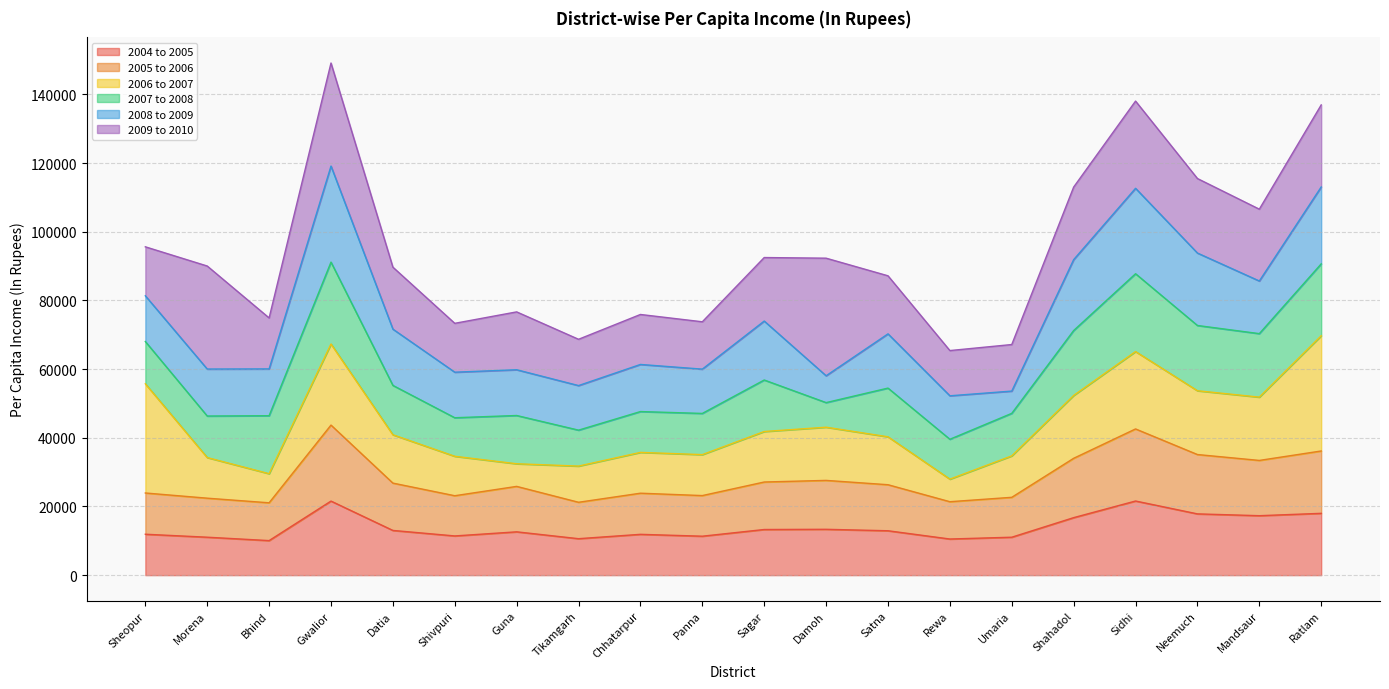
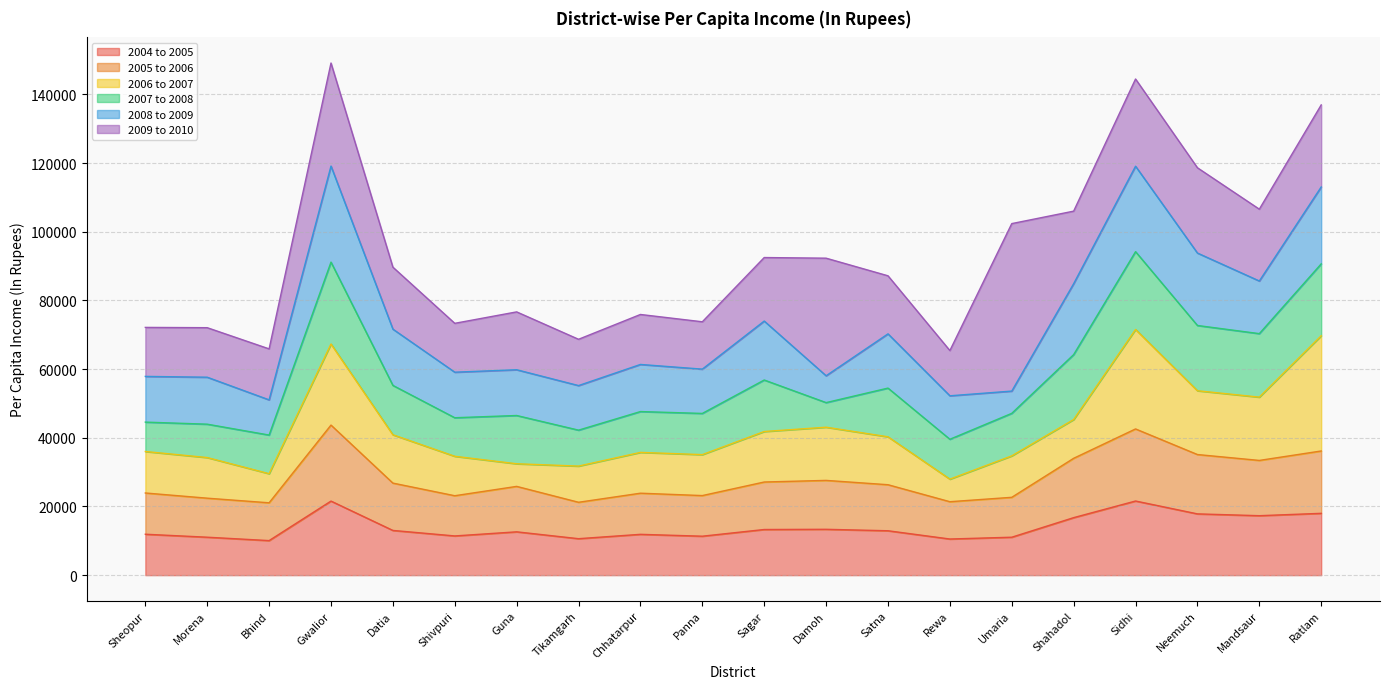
  {
    "2006 to 2007": {
-     "Sheopur": 32000,
+     "Sheopur": 12000,
      "Morena": 12000,
      "Bhind": 8000,
      "Gwalior": 24000,
      "Datia": 14000,
      "Shivpuri": 11000,
      "Guna": 7000,
      "Tikamgarh": 11000,
      "Chhatarpur": 12000,
      "Panna": 12000,
      "Sagar": 15000,
      "Damoh": 15000,
      "Satna": 14000,
      "Rewa": 7000,
      "Umaria": 12000,
-     "Shahadol": 18000,
-     "Sidhi": 23000,
+     "Shahadol": 11000,
+     "Sidhi": 29000,
      "Neemuch": 19000,
      "Mandsaur": 18000,
      "Ratlam": 34000
    },
    "2007 to 2008": {
-     "Sheopur": 12000,
-     "Morena": 12000,
-     "Bhind": 17000,
+     "Sheopur": 9000,
+     "Morena": 10000,
+     "Bhind": 11000,
      "Gwalior": 24000,
      "Datia": 14000,
      "Shivpuri": 11000,
      "Guna": 14000,
      "Tikamgarh": 10000,
      "Chhatarpur": 12000,
      "Panna": 12000,
      "Sagar": 15000,
      "Damoh": 7000,
      "Satna": 14000,
      "Rewa": 12000,
      "Umaria": 12000,
      "Shahadol": 19000,
      "Sidhi": 23000,
      "Neemuch": 19000,
      "Mandsaur": 18000,
      "Ratlam": 21000
    },
    "2008 to 2009": {
      "Sheopur": 13000,
      "Morena": 14000,
-     "Bhind": 14000,
+     "Bhind": 10000,
      "Gwalior": 28000,
      "Datia": 16000,
      "Shivpuri": 13000,
      "Guna": 13000,
      "Tikamgarh": 13000,
      "Chhatarpur": 14000,
      "Panna": 13000,
      "Sagar": 17000,
      "Damoh": 8000,
      "Satna": 16000,
      "Rewa": 13000,
      "Umaria": 6000,
      "Shahadol": 21000,
      "Sidhi": 25000,
      "Neemuch": 21000,
      "Mandsaur": 15000,
      "Ratlam": 22000
    },
    "2009 to 2010": {
      "Sheopur": 14000,
-     "Morena": 30000,
+     "Morena": 14000,
      "Bhind": 15000,
      "Gwalior": 30000,
      "Datia": 18000,
      "Shivpuri": 14000,
      "Guna": 17000,
      "Tikamgarh": 13000,
      "Chhatarpur": 15000,
      "Panna": 14000,
      "Sagar": 18000,
      "Damoh": 34000,
      "Satna": 17000,
      "Rewa": 13000,
-     "Umaria": 14000,
+     "Umaria": 49000,
      "Shahadol": 21000,
      "Sidhi": 25000,
-     "Neemuch": 22000,
+     "Neemuch": 25000,
      "Mandsaur": 21000,
      "Ratlam": 24000
    }
  }
